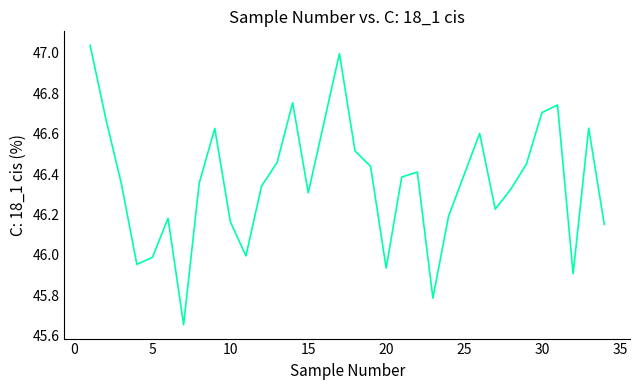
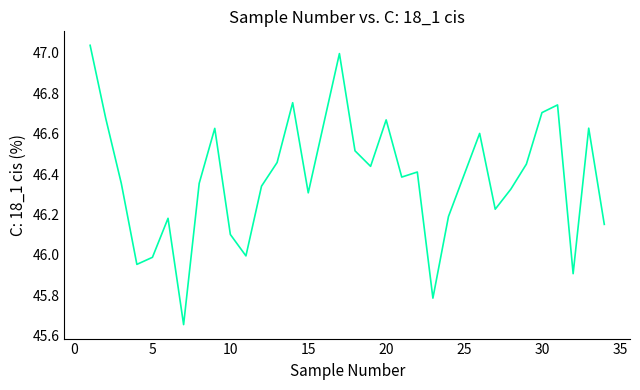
  {
    "5": 45.99,
-   "10": 46.16,
+   "10": 46.10,
    "15": 46.31,
-   "20": 45.94,
+   "20": 46.67,
    "30": 46.70
  }
